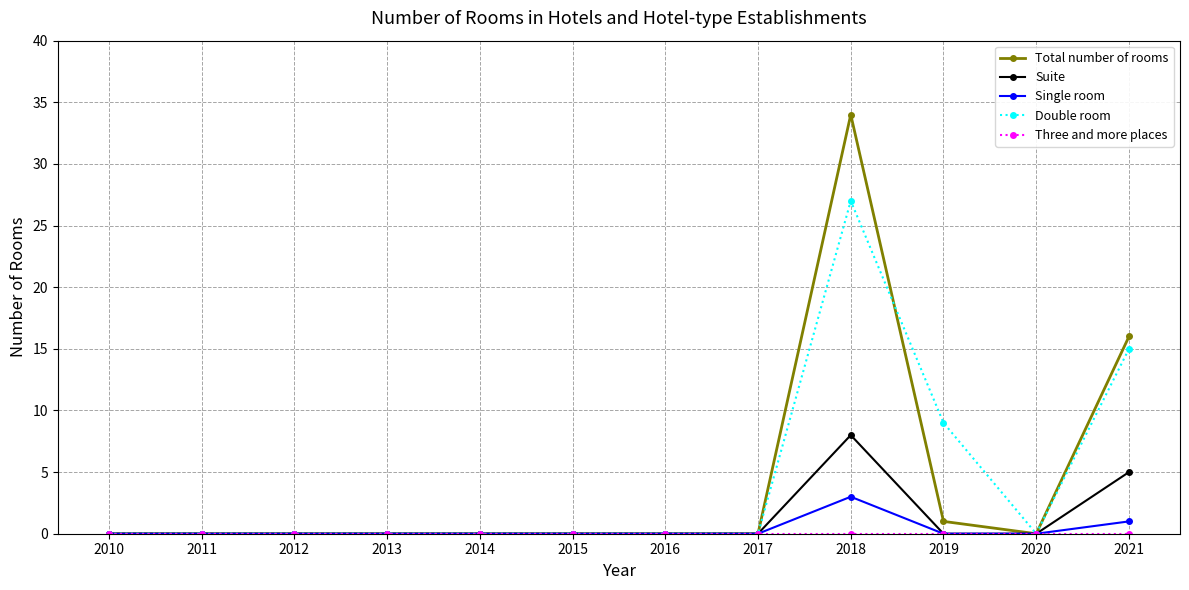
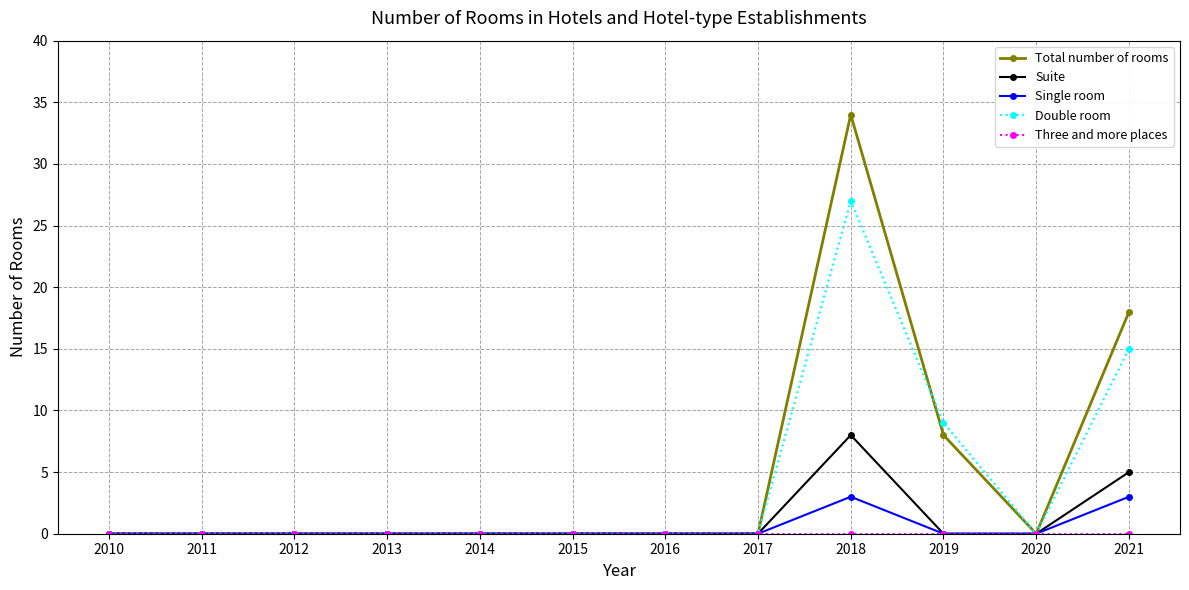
  {
    "Total number of rooms": {
      "2018": 34,
-     "2019": 1,
-     "2021": 16
+     "2019": 8,
+     "2021": 18
    },
    "Suite": {
      "2018": 8,
      "2021": 5
    },
    "Single room": {
      "2018": 3,
-     "2021": 1
+     "2021": 3
    },
    "Double room": {
      "2018": 27,
      "2019": 9,
      "2021": 15
    },
    "Three and more places": {
      "2018": 0,
      "2021": 0
    }
  }
